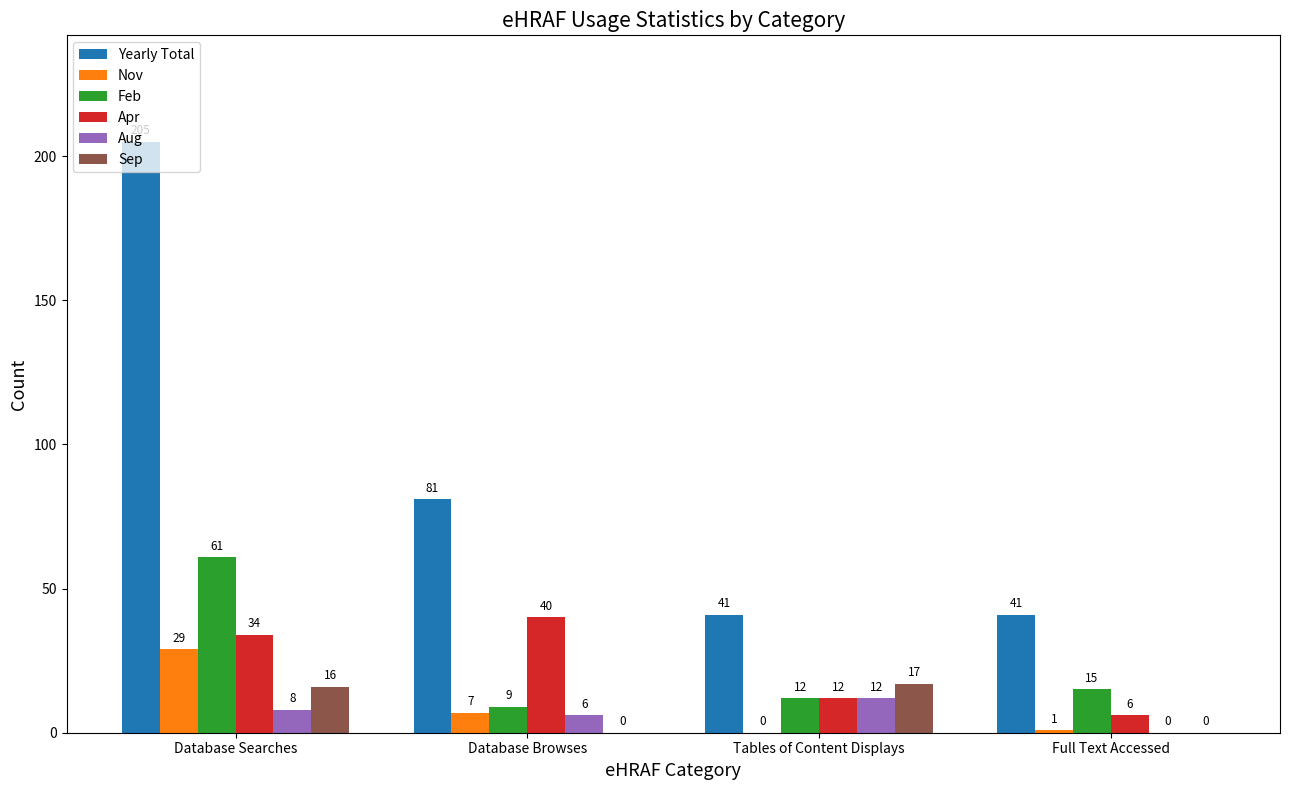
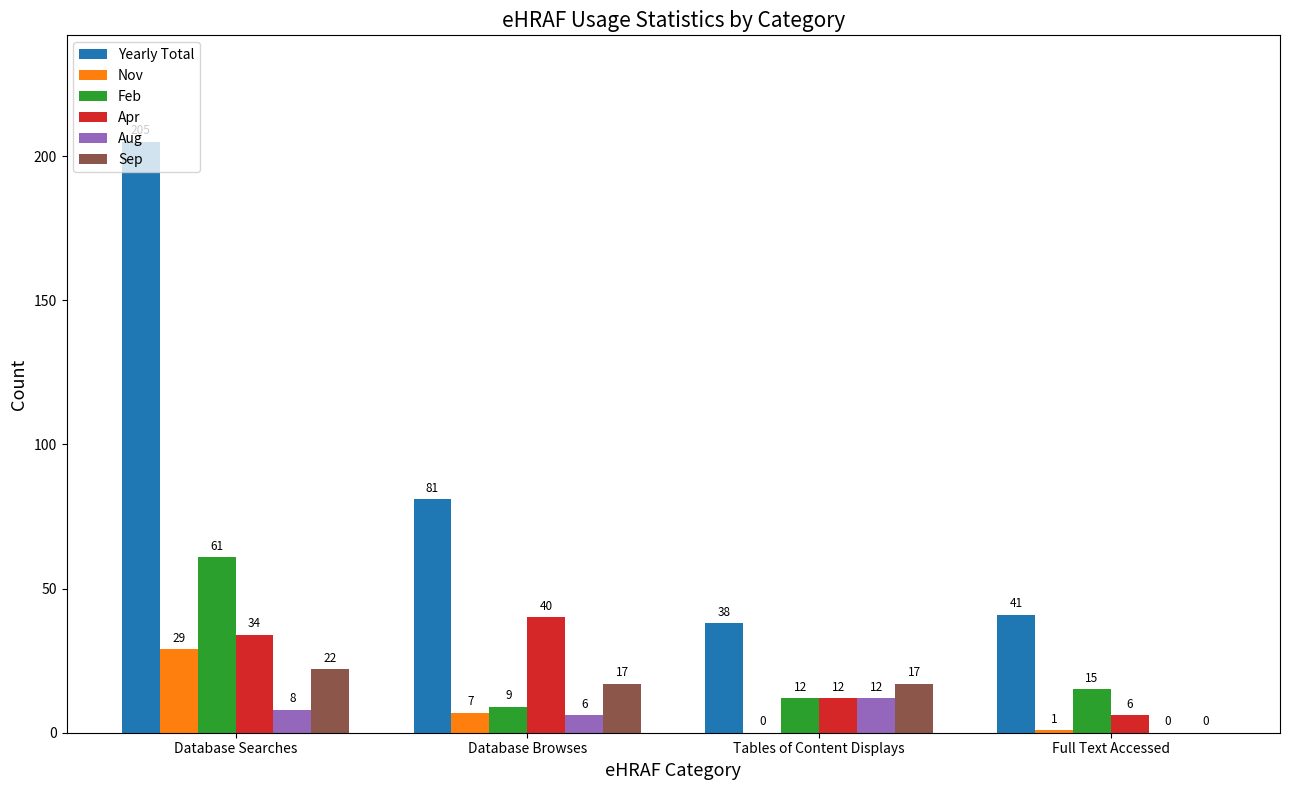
  {
    "Yearly Total": {
      "Database Browses": 81,
-     "Tables of Content Displays": 41,
+     "Tables of Content Displays": 38,
      "Full Text Accessed": 41
    },
    "Nov": {
      "Database Searches": 29,
      "Database Browses": 7,
      "Tables of Content Displays": 0,
      "Full Text Accessed": 1
    },
    "Feb": {
      "Database Searches": 61,
      "Database Browses": 9,
      "Tables of Content Displays": 12,
      "Full Text Accessed": 15
    },
    "Apr": {
      "Database Searches": 34,
      "Database Browses": 40,
      "Tables of Content Displays": 12,
      "Full Text Accessed": 6
    },
    "Aug": {
      "Database Searches": 8,
      "Database Browses": 6,
      "Tables of Content Displays": 12,
      "Full Text Accessed": 0
    },
    "Sep": {
-     "Database Searches": 16,
-     "Database Browses": 0,
+     "Database Searches": 22,
+     "Database Browses": 17,
      "Tables of Content Displays": 17,
      "Full Text Accessed": 0
    }
  }
